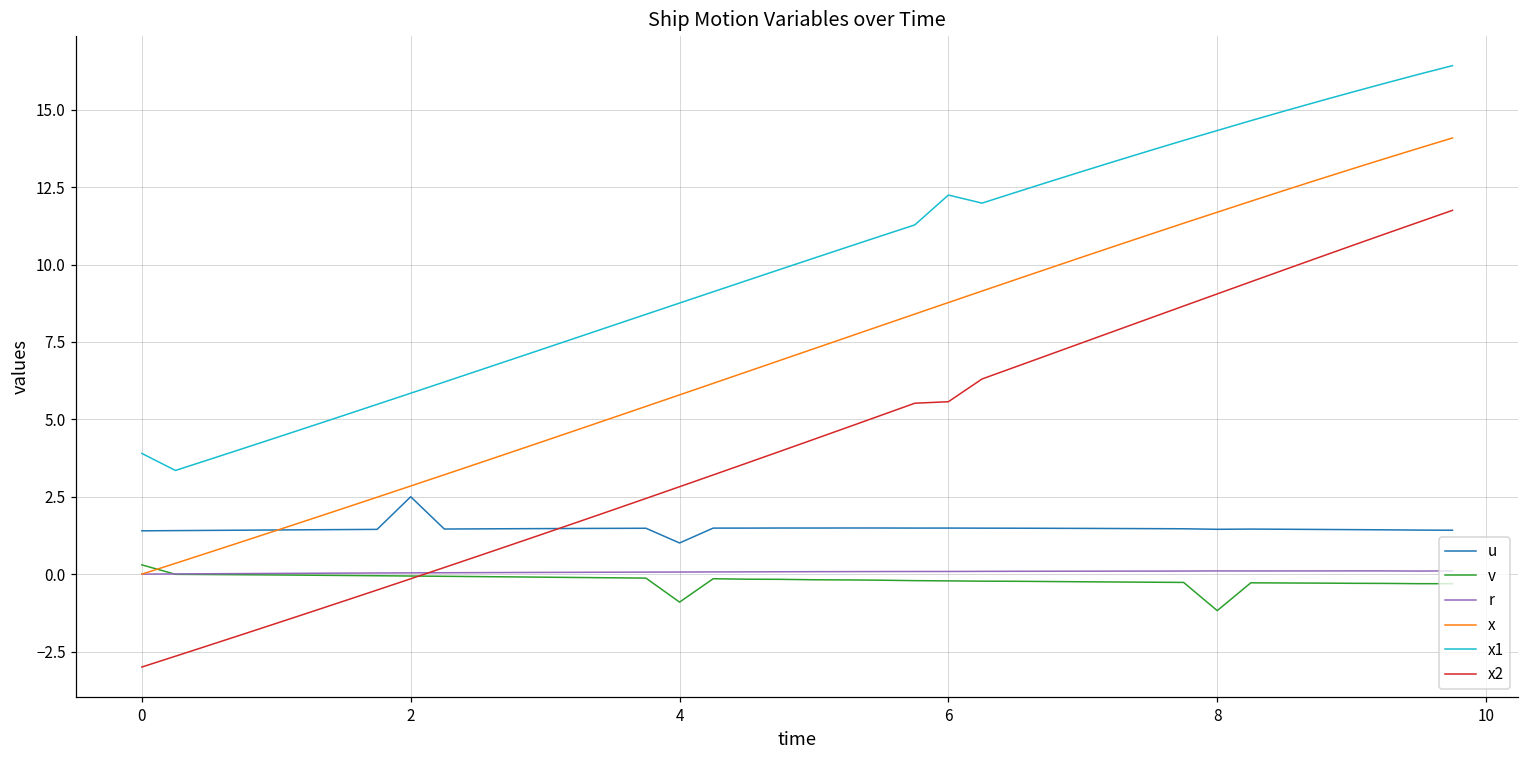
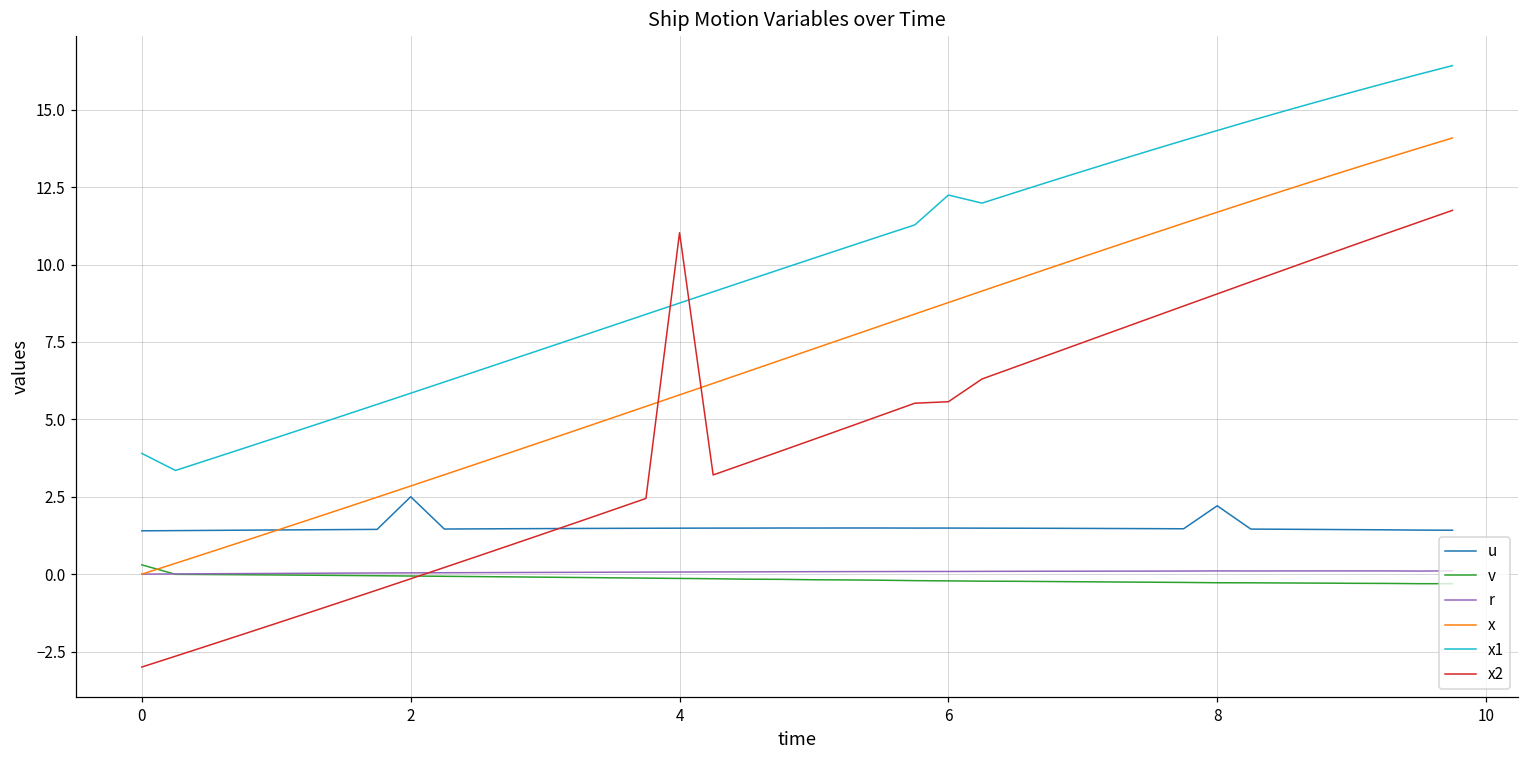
  {
    "u": {
      "0": 1.4,
      "2": 2.5,
-     "4": 1.0,
+     "4": 1.5,
      "6": 1.5,
-     "8": 1.4
+     "8": 2.2
    },
    "v": {
      "0": 0.3,
-     "4": -0.9,
+     "4": -0.1,
      "6": -0.2,
-     "8": -1.2
+     "8": -0.3
    },
    "r": {
      "2": 0.0,
      "4": 0.1,
      "6": 0.1,
      "8": 0.1
    },
    "x": {
      "2": 2.8,
      "4": 5.8,
      "6": 8.8,
      "8": 11.7
    },
    "x1": {
      "0": 3.9,
      "2": 5.8,
      "4": 8.8,
      "6": 12.2,
      "8": 14.3
    },
    "x2": {
      "0": -3.0,
-     "4": 2.8,
+     "4": 11.0,
      "6": 5.6,
      "8": 9.1
    }
  }
